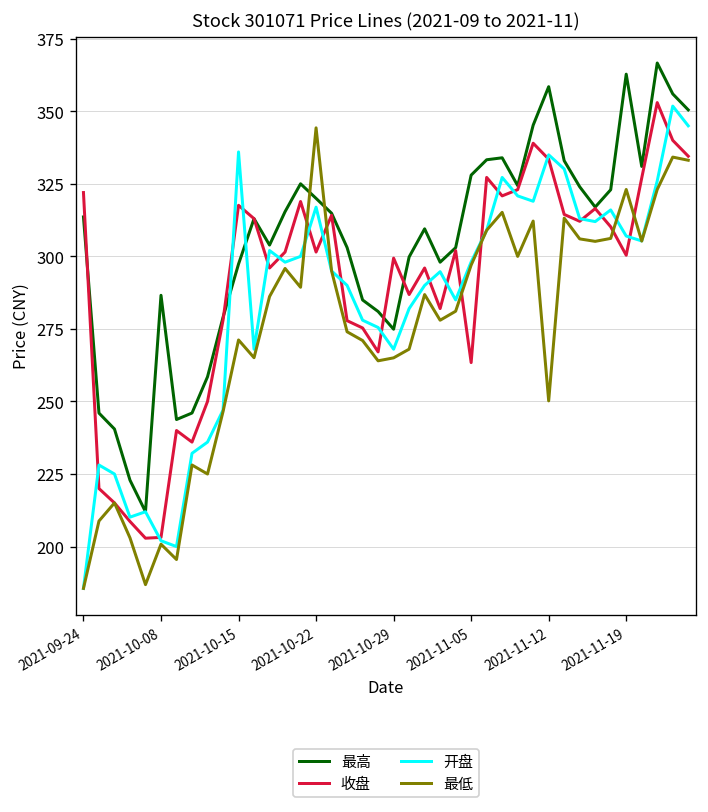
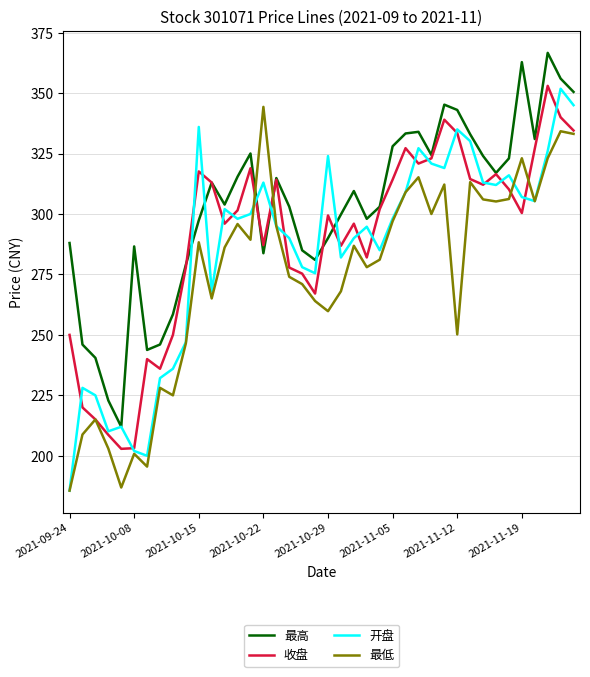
  {
    "最高": {
-     "2021-09-24": 314,
+     "2021-09-24": 288,
      "2021-10-08": 287,
      "2021-10-15": 297,
-     "2021-10-22": 320,
-     "2021-10-29": 275,
+     "2021-10-22": 284,
+     "2021-10-29": 290,
      "2021-11-05": 328,
-     "2021-11-12": 358,
+     "2021-11-12": 343,
      "2021-11-19": 363
    },
    "收盘": {
-     "2021-09-24": 322,
+     "2021-09-24": 250,
      "2021-10-08": 203,
      "2021-10-15": 318,
-     "2021-10-22": 302,
+     "2021-10-22": 287,
      "2021-10-29": 299,
-     "2021-11-05": 263,
+     "2021-11-05": 314,
      "2021-11-12": 334,
      "2021-11-19": 300
    },
    "开盘": {
      "2021-10-08": 202,
      "2021-10-15": 336,
-     "2021-10-22": 317,
-     "2021-10-29": 268,
+     "2021-10-22": 313,
+     "2021-10-29": 324,
      "2021-11-05": 298,
      "2021-11-12": 335,
      "2021-11-19": 307
    },
    "最低": {
      "2021-10-08": 201,
-     "2021-10-15": 271,
+     "2021-10-15": 288,
      "2021-10-22": 344,
-     "2021-10-29": 265,
+     "2021-10-29": 260,
      "2021-11-05": 297,
      "2021-11-12": 250,
      "2021-11-19": 323
    }
  }
